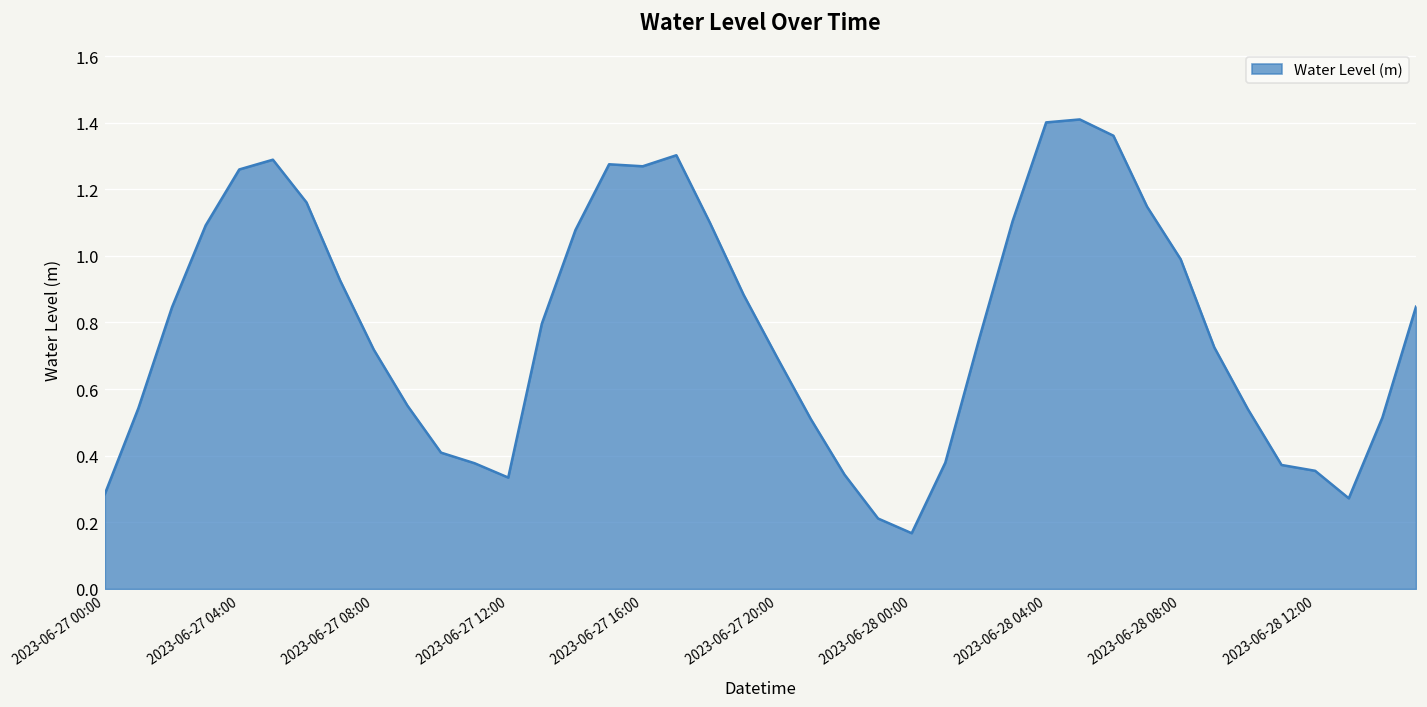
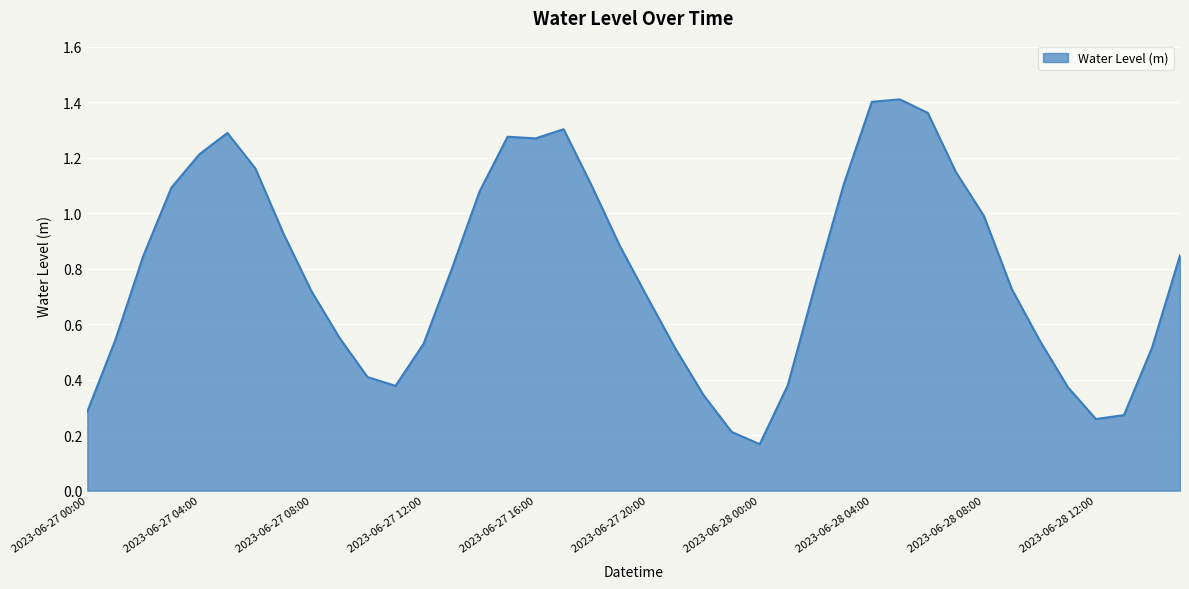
  {
    "2023-06-27 00:00": 0.28,
-   "2023-06-27 04:00": 1.26,
+   "2023-06-27 04:00": 1.21,
    "2023-06-27 08:00": 0.72,
-   "2023-06-27 12:00": 0.33,
+   "2023-06-27 12:00": 0.53,
    "2023-06-27 16:00": 1.27,
    "2023-06-27 20:00": 0.69,
    "2023-06-28 00:00": 0.17,
    "2023-06-28 04:00": 1.40,
    "2023-06-28 08:00": 0.99,
-   "2023-06-28 12:00": 0.35
+   "2023-06-28 12:00": 0.26
  }
